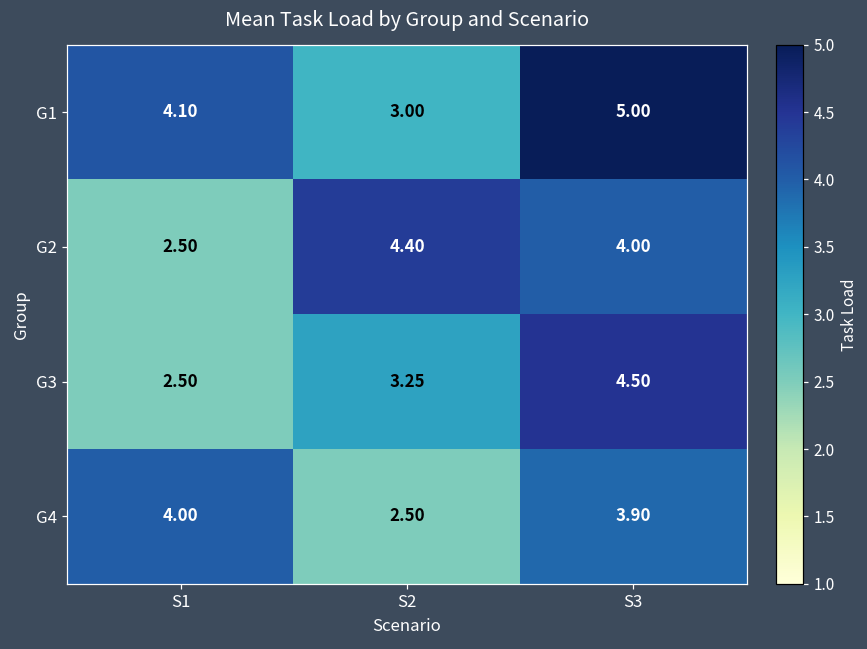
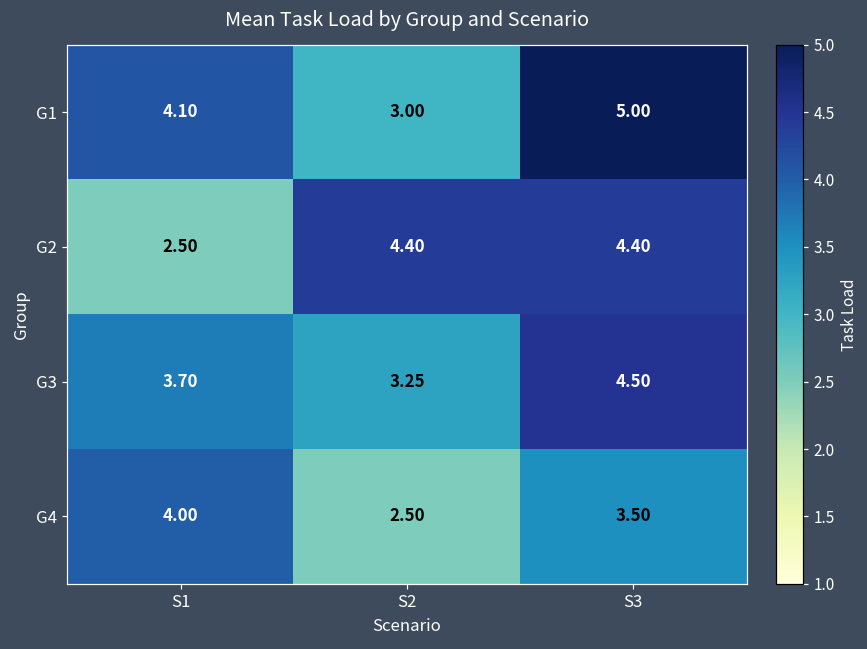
  {
    "G1": {
      "S1": 4.10,
      "S2": 3.00,
      "S3": 5.00
    },
    "G2": {
      "S1": 2.50,
      "S2": 4.40,
-     "S3": 4.00
+     "S3": 4.40
    },
    "G3": {
-     "S1": 2.50,
+     "S1": 3.70,
      "S2": 3.25,
      "S3": 4.50
    },
    "G4": {
      "S1": 4.00,
      "S2": 2.50,
-     "S3": 3.90
+     "S3": 3.50
    }
  }
